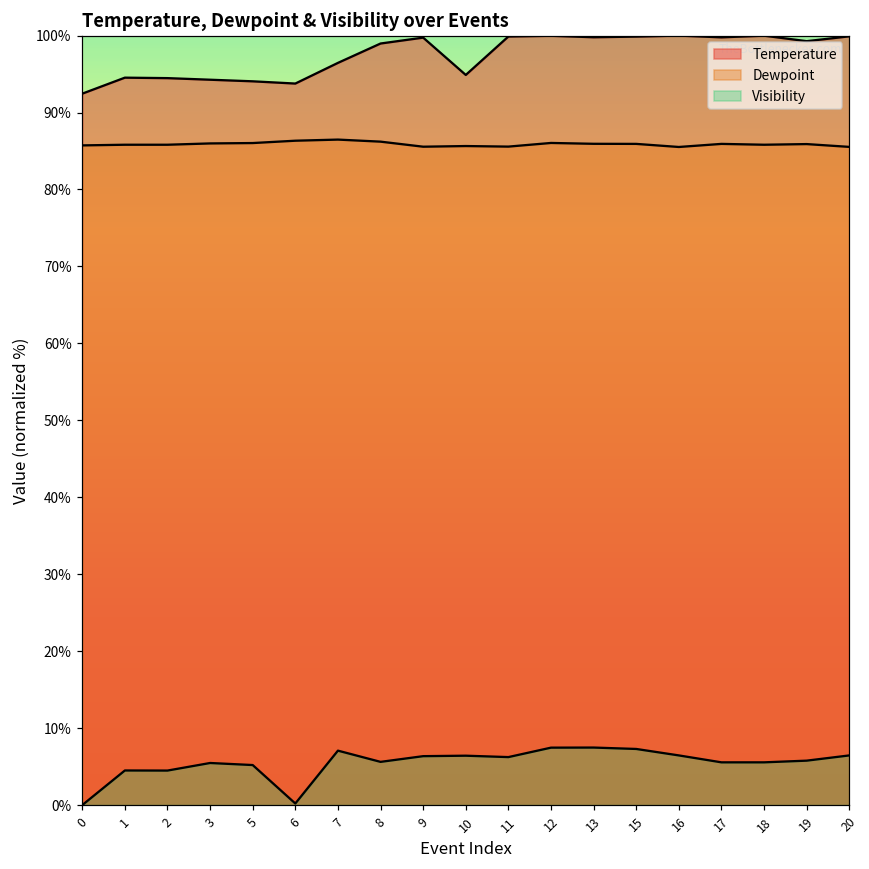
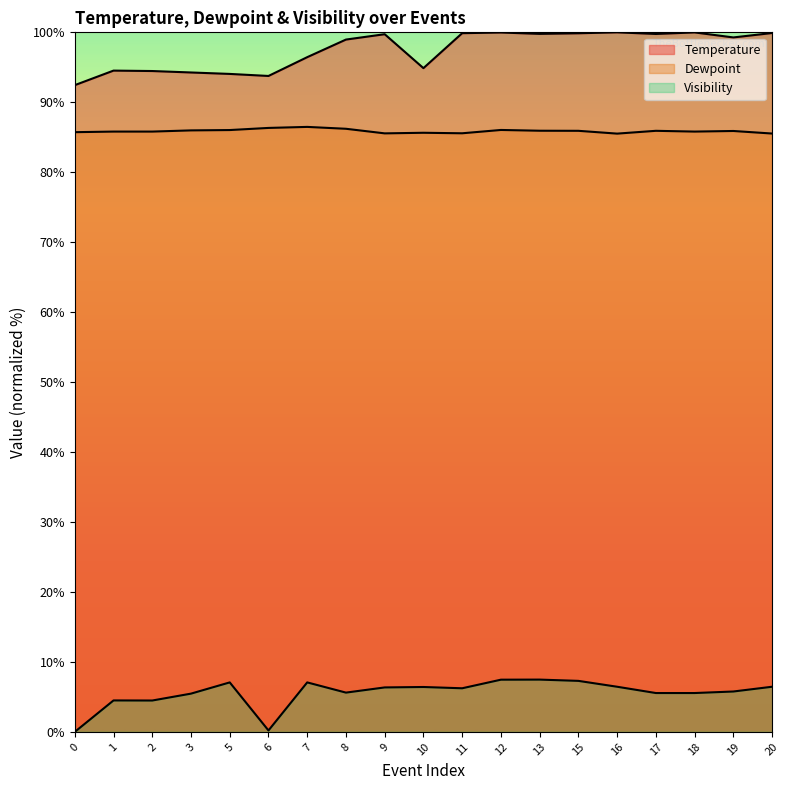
  {
    "Visibility": {
      "0": "0%",
      "1": "4%",
      "2": "4%",
      "3": "5%",
-     "5": "5%",
+     "5": "7%",
      "6": "0%",
      "7": "7%",
      "8": "6%",
      "9": "6%",
      "10": "6%",
      "11": "6%",
      "12": "7%",
      "13": "7%",
      "15": "7%",
      "16": "6%",
      "17": "6%",
      "18": "6%",
      "19": "6%",
      "20": "6%"
    }
  }
